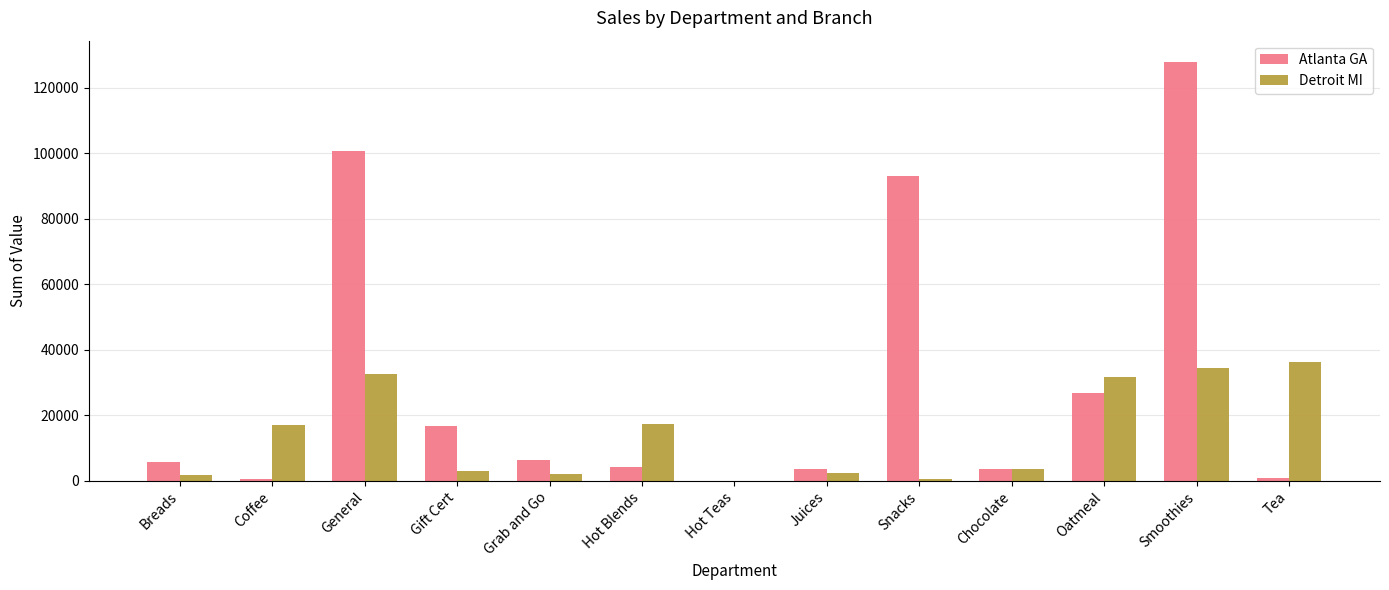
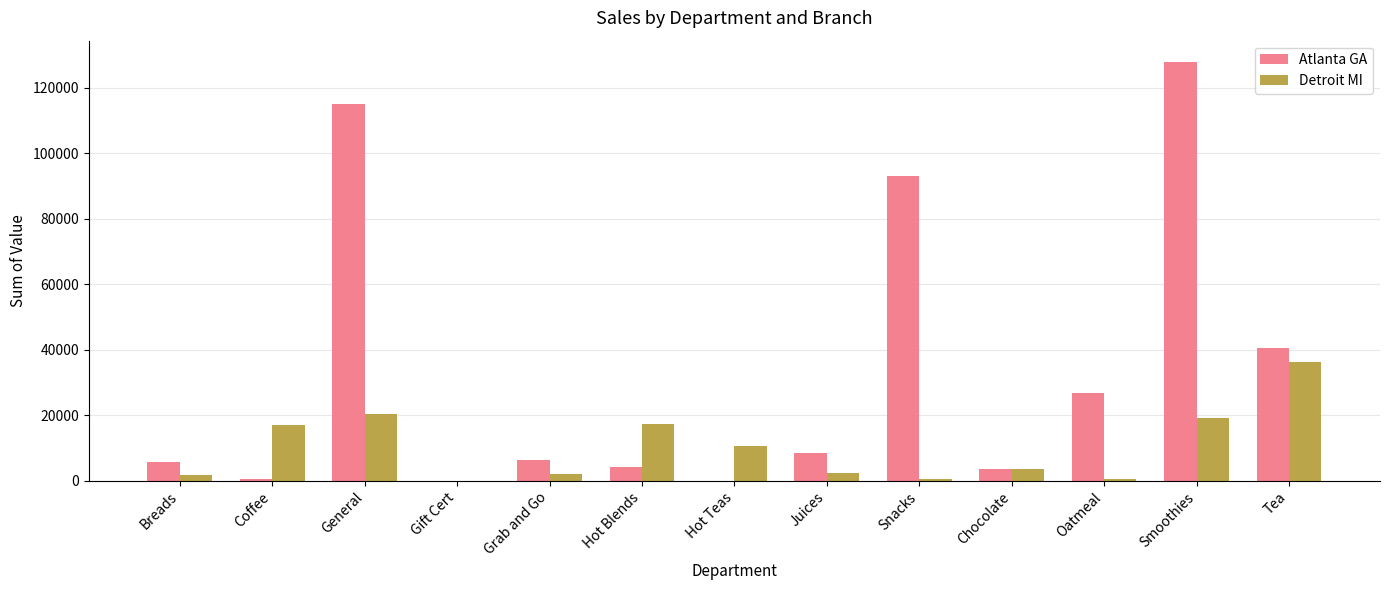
  {
    "Atlanta GA": {
      "Breads": 6000,
-     "General": 101000,
-     "Gift Cert": 17000,
+     "General": 115000,
+     "Gift Cert": 0,
      "Grab and Go": 6000,
      "Hot Blends": 4000,
-     "Juices": 4000,
+     "Juices": 9000,
      "Snacks": 93000,
      "Chocolate": 4000,
      "Oatmeal": 27000,
      "Smoothies": 128000,
-     "Tea": 1000
+     "Tea": 41000
    },
    "Detroit MI": {
      "Breads": 2000,
      "Coffee": 17000,
-     "General": 33000,
-     "Gift Cert": 3000,
+     "General": 20000,
+     "Gift Cert": 0,
      "Grab and Go": 2000,
      "Hot Blends": 17000,
-     "Hot Teas": 0,
+     "Hot Teas": 11000,
      "Juices": 2000,
      "Chocolate": 4000,
-     "Oatmeal": 32000,
-     "Smoothies": 35000,
+     "Oatmeal": 1000,
+     "Smoothies": 19000,
      "Tea": 36000
    }
  }
